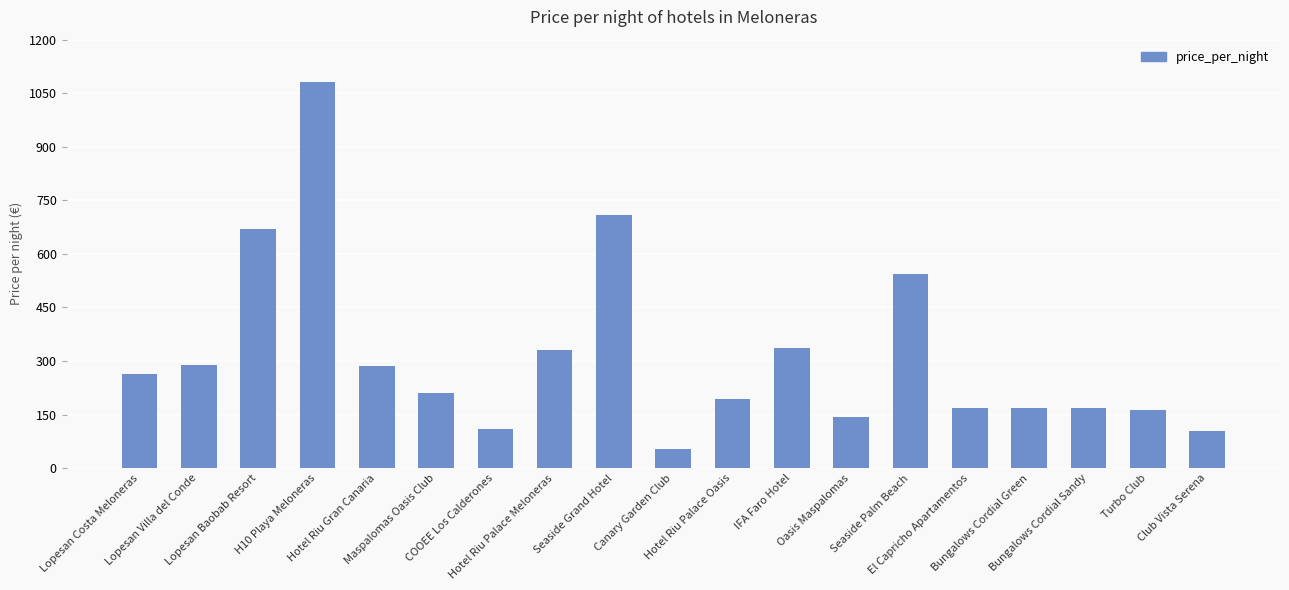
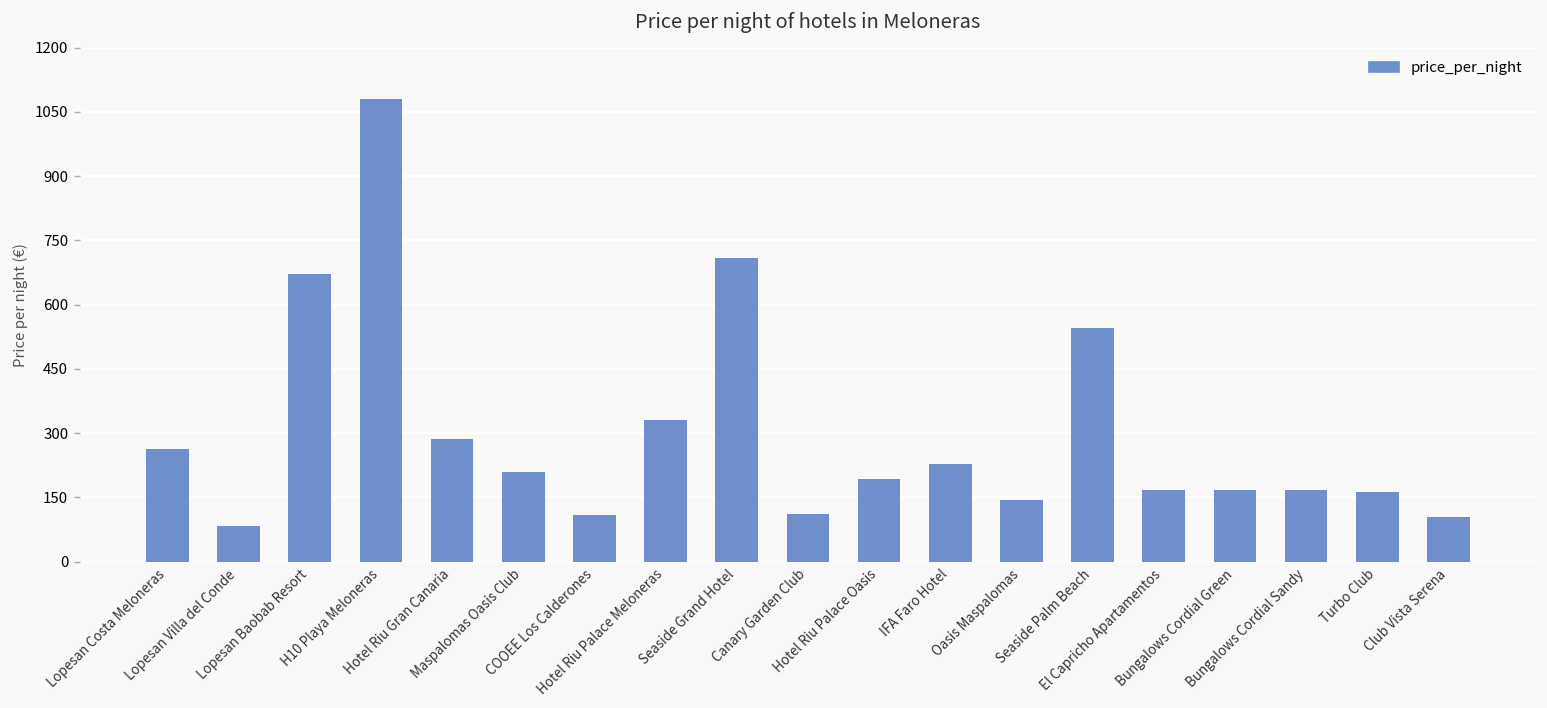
  {
    "Lopesan Costa Meloneras": 260,
-   "Lopesan Villa del Conde": 290,
+   "Lopesan Villa del Conde": 80,
    "Lopesan Baobab Resort": 670,
    "H10 Playa Meloneras": 1080,
    "Hotel Riu Gran Canaria": 290,
    "Maspalomas Oasis Club": 210,
    "COOEE Los Calderones": 110,
    "Hotel Riu Palace Meloneras": 330,
    "Seaside Grand Hotel": 710,
-   "Canary Garden Club": 50,
+   "Canary Garden Club": 110,
    "Hotel Riu Palace Oasis": 190,
-   "IFA Faro Hotel": 340,
+   "IFA Faro Hotel": 230,
    "Oasis Maspalomas": 140,
    "Seaside Palm Beach": 550,
    "El Capricho Apartamentos": 170,
    "Bungalows Cordial Green": 170,
    "Bungalows Cordial Sandy": 170,
    "Turbo Club": 160,
    "Club Vista Serena": 110
  }
